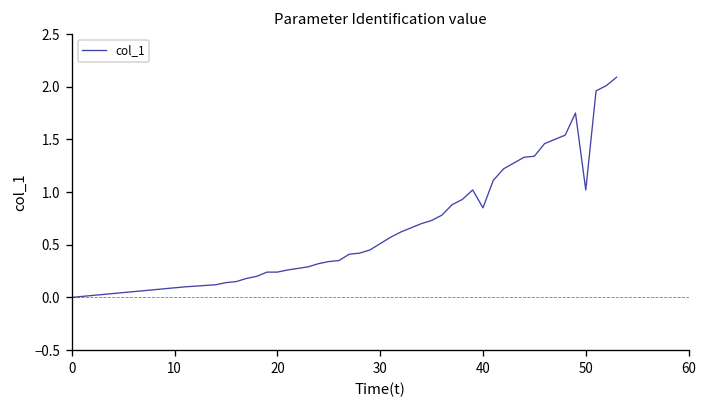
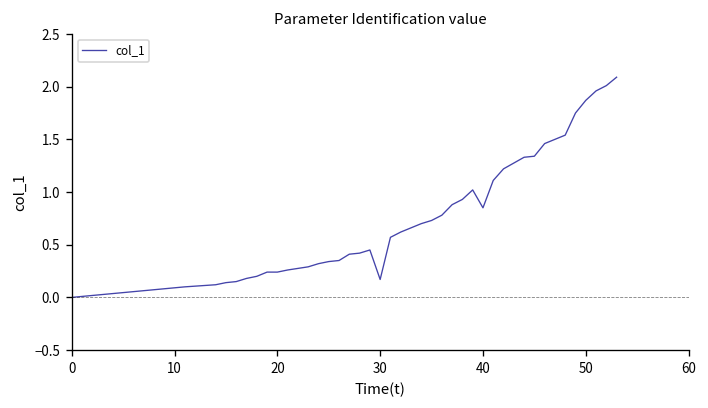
  {
    "0": 0.0,
    "20": 0.2,
-   "30": 0.5,
+   "30": 0.2,
    "40": 0.9,
-   "50": 1.0
+   "50": 1.9
  }
